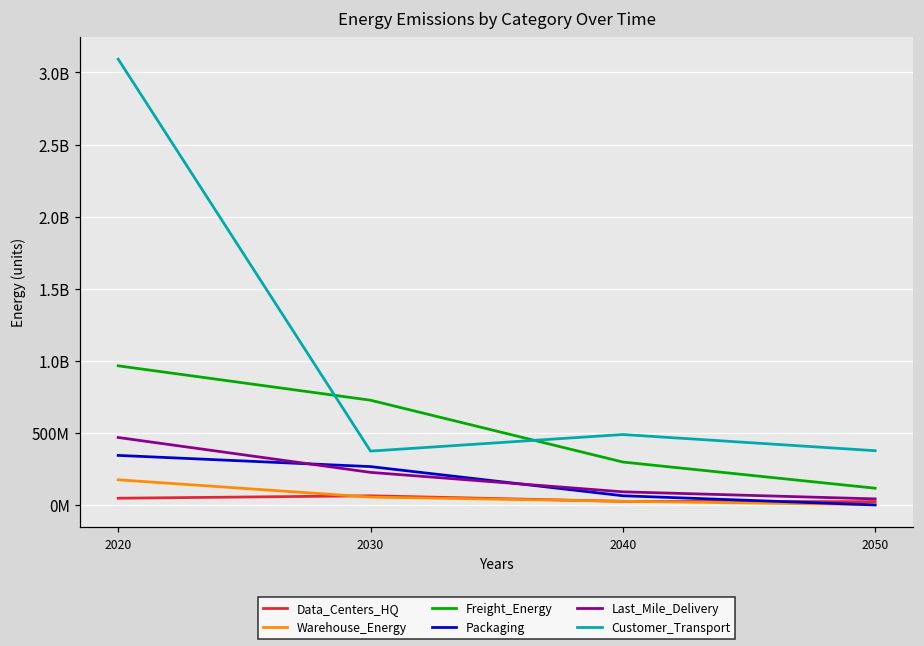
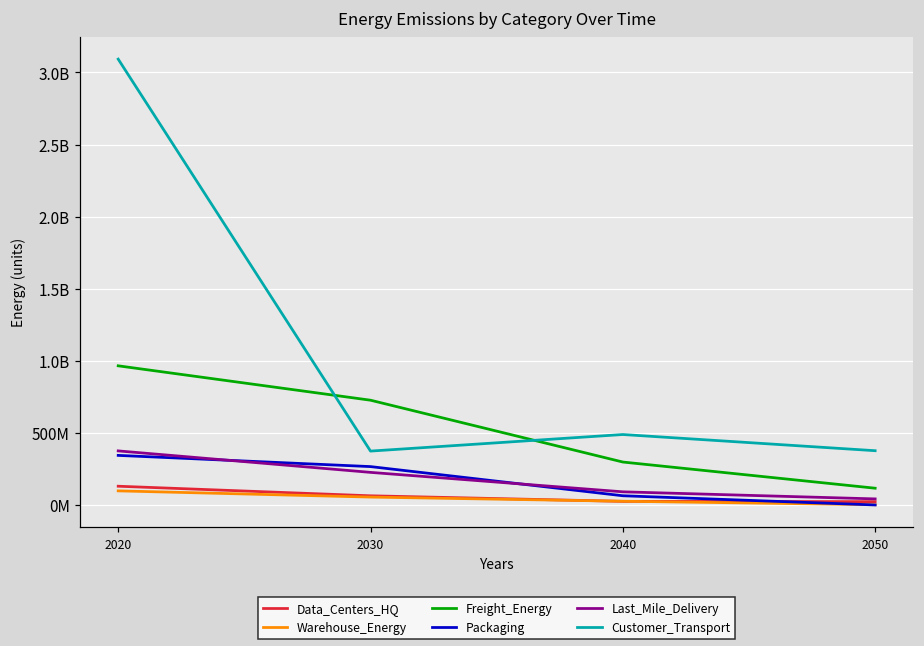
  {
    "Data_Centers_HQ": {
-     "2020": 50000000
+     "2020": 130000000
    },
    "Warehouse_Energy": {
-     "2020": 170000000
+     "2020": 100000000
    },
    "Freight_Energy": {
      "2020": 970000000,
      "2030": 730000000,
      "2040": 300000000,
      "2050": 120000000
    },
    "Packaging": {
      "2020": 340000000,
      "2030": 270000000,
      "2040": 60000000
    },
    "Last_Mile_Delivery": {
-     "2020": 470000000,
+     "2020": 380000000,
      "2030": 230000000,
      "2040": 90000000
    },
    "Customer_Transport": {
      "2020": 3090000000,
      "2030": 370000000,
      "2040": 490000000,
      "2050": 380000000
    }
  }
